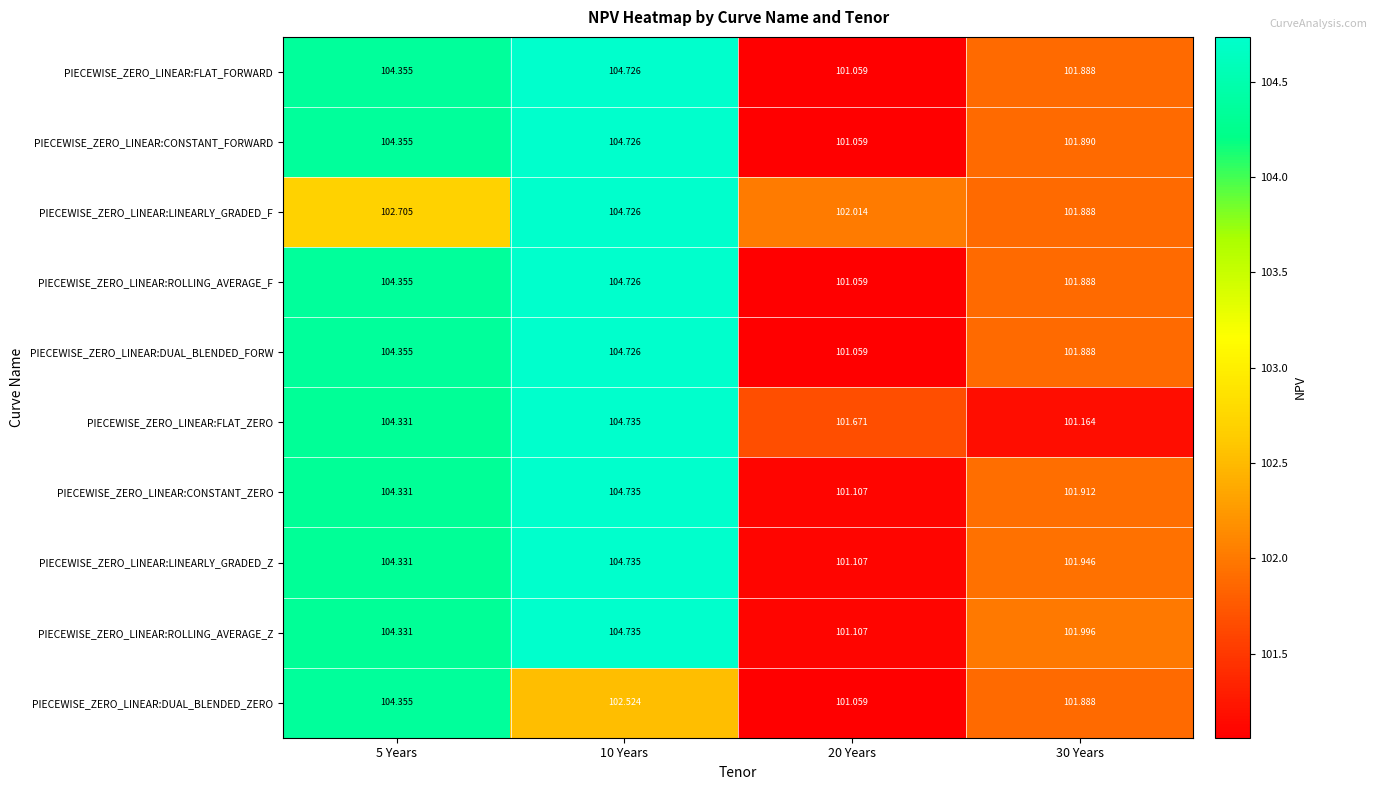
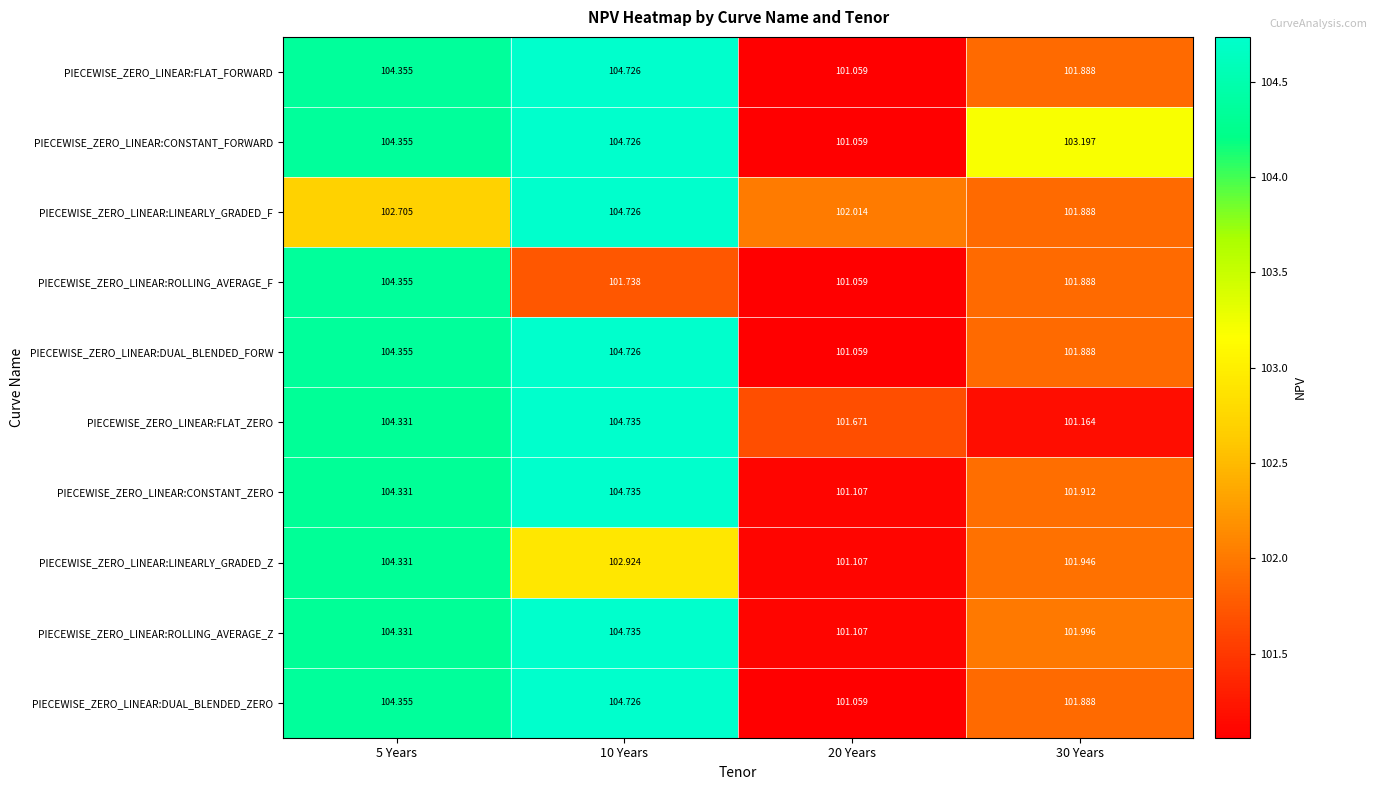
  {
    "PIECEWISE_ZERO_LINEAR:FLAT_FORWARD": {
      "5 Years": 104.355,
      "10 Years": 104.726,
      "20 Years": 101.059,
      "30 Years": 101.888
    },
    "PIECEWISE_ZERO_LINEAR:CONSTANT_FORWARD": {
      "5 Years": 104.355,
      "10 Years": 104.726,
      "20 Years": 101.059,
-     "30 Years": 101.890
+     "30 Years": 103.197
    },
    "PIECEWISE_ZERO_LINEAR:LINEARLY_GRADED_F": {
      "5 Years": 102.705,
      "10 Years": 104.726,
      "20 Years": 102.014,
      "30 Years": 101.888
    },
    "PIECEWISE_ZERO_LINEAR:ROLLING_AVERAGE_F": {
      "5 Years": 104.355,
-     "10 Years": 104.726,
+     "10 Years": 101.738,
      "20 Years": 101.059,
      "30 Years": 101.888
    },
    "PIECEWISE_ZERO_LINEAR:DUAL_BLENDED_FORW": {
      "5 Years": 104.355,
      "10 Years": 104.726,
      "20 Years": 101.059,
      "30 Years": 101.888
    },
    "PIECEWISE_ZERO_LINEAR:FLAT_ZERO": {
      "5 Years": 104.331,
      "10 Years": 104.735,
      "20 Years": 101.671,
      "30 Years": 101.164
    },
    "PIECEWISE_ZERO_LINEAR:CONSTANT_ZERO": {
      "5 Years": 104.331,
      "10 Years": 104.735,
      "20 Years": 101.107,
      "30 Years": 101.912
    },
    "PIECEWISE_ZERO_LINEAR:LINEARLY_GRADED_Z": {
      "5 Years": 104.331,
-     "10 Years": 104.735,
+     "10 Years": 102.924,
      "20 Years": 101.107,
      "30 Years": 101.946
    },
    "PIECEWISE_ZERO_LINEAR:ROLLING_AVERAGE_Z": {
      "5 Years": 104.331,
      "10 Years": 104.735,
      "20 Years": 101.107,
      "30 Years": 101.996
    },
    "PIECEWISE_ZERO_LINEAR:DUAL_BLENDED_ZERO": {
      "5 Years": 104.355,
-     "10 Years": 102.524,
+     "10 Years": 104.726,
      "20 Years": 101.059,
      "30 Years": 101.888
    }
  }
